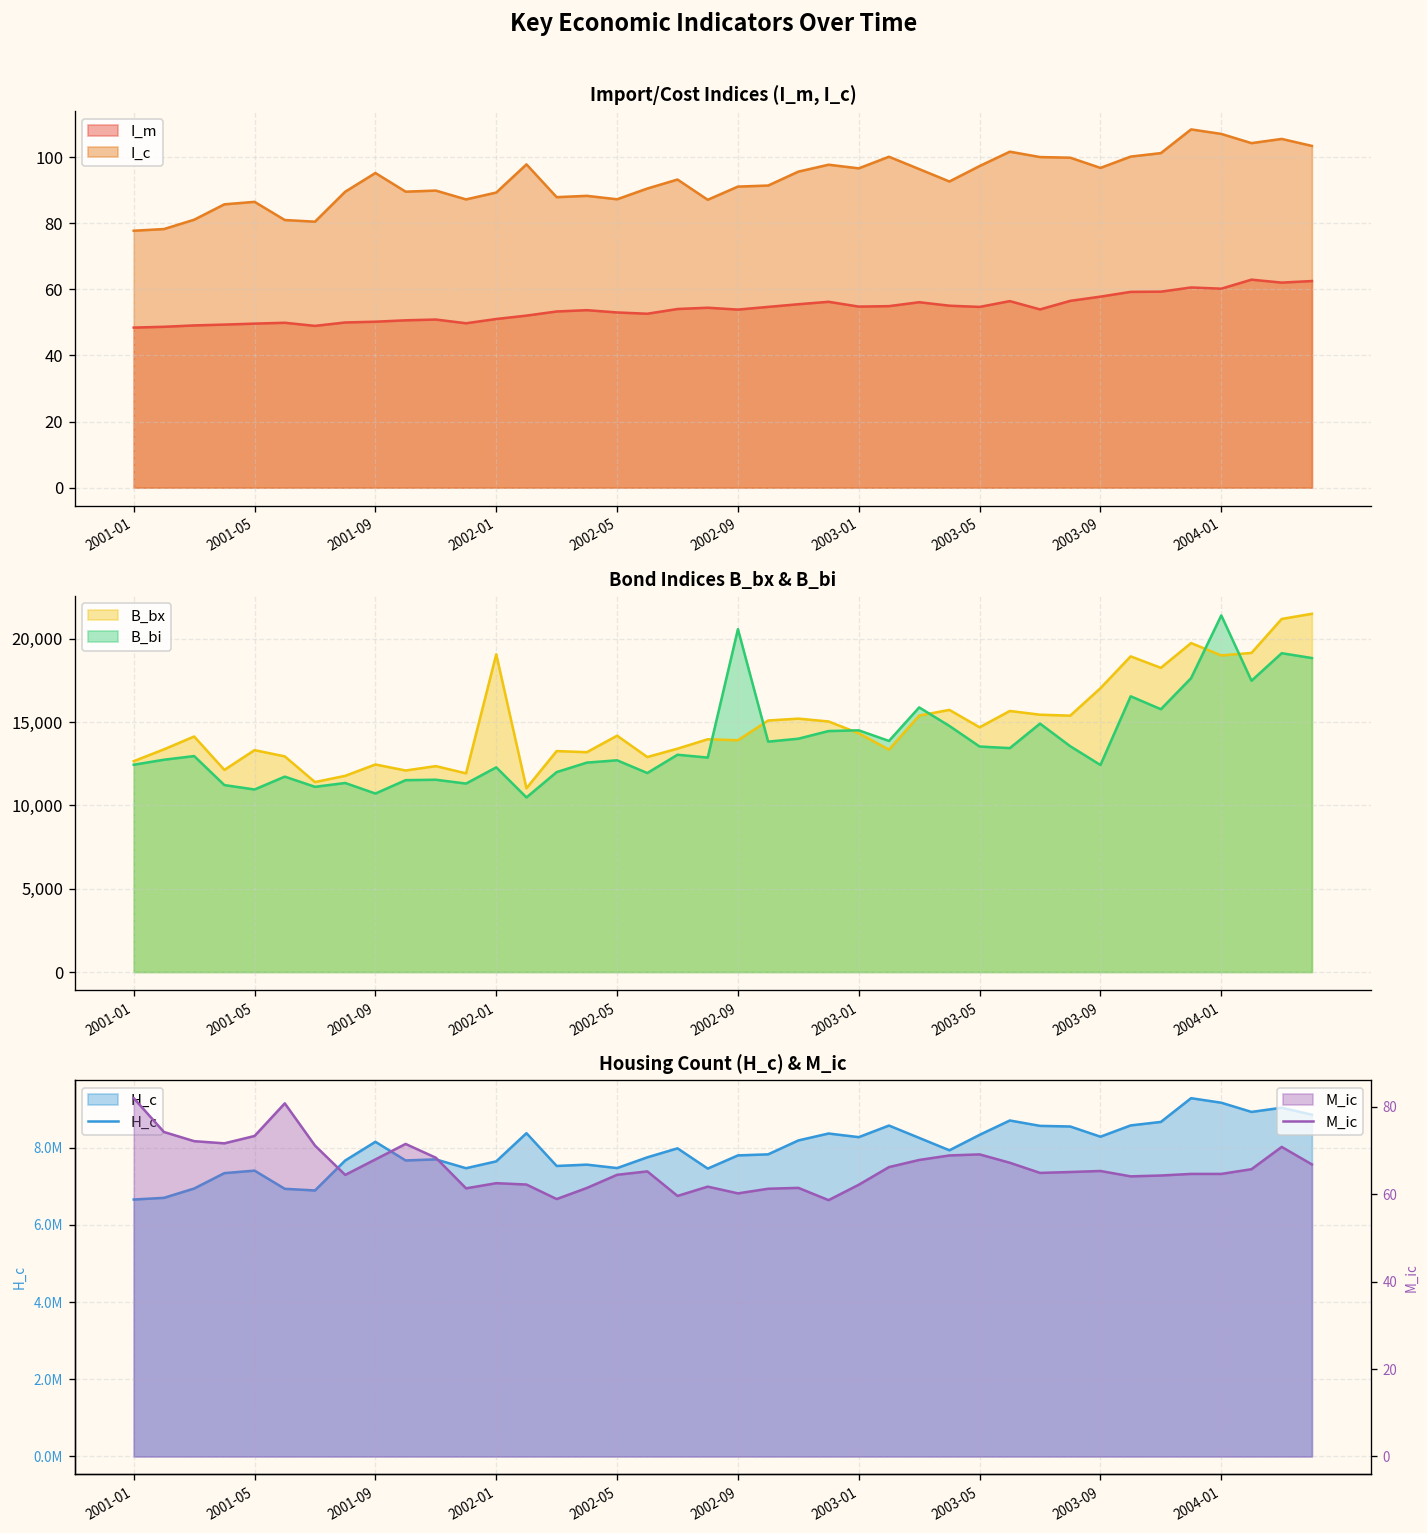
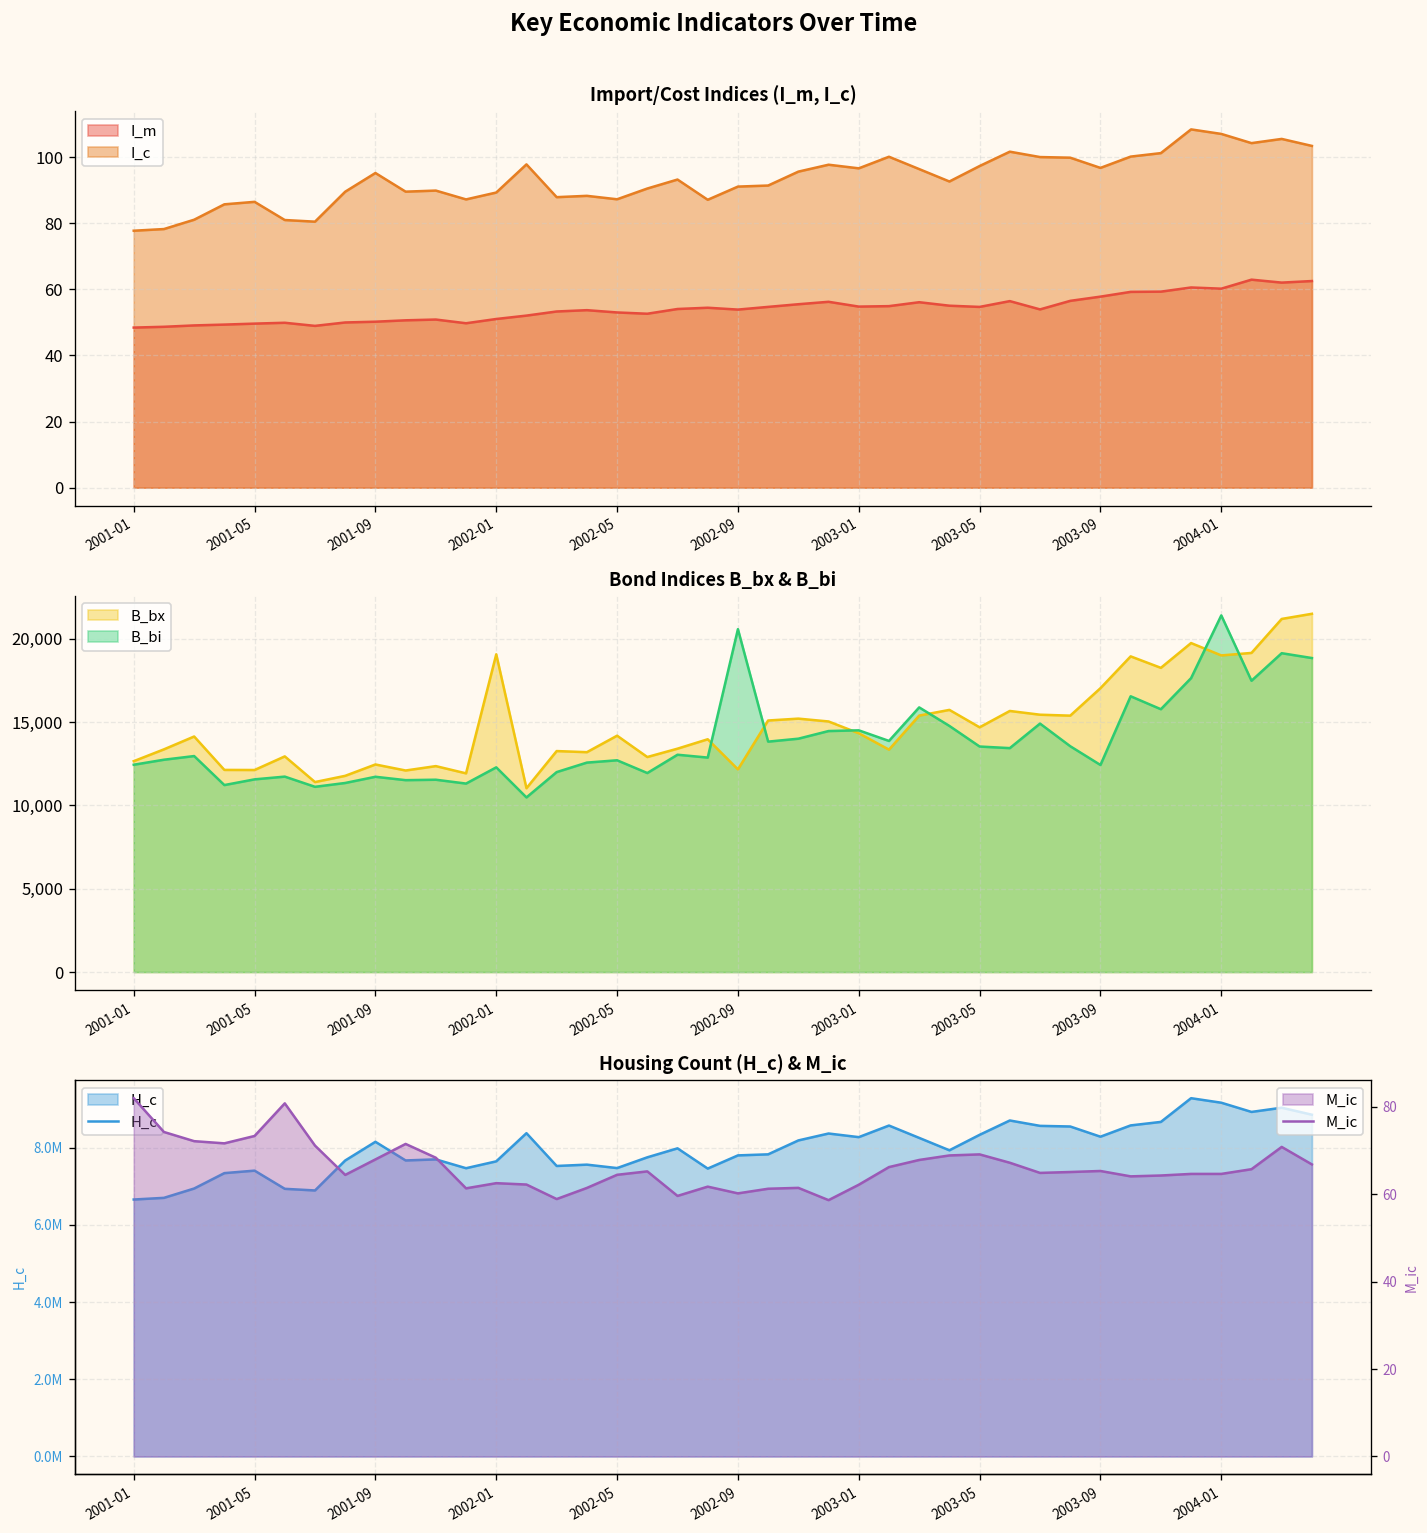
  {
    "Bond Indices B_bx & B_bi": {
      "B_bx": {
        "2001-01": "12,600",
-       "2001-05": "13,300",
+       "2001-05": "12,100",
        "2001-09": "12,400",
        "2002-01": "19,100",
        "2002-05": "14,200",
-       "2002-09": "13,900",
+       "2002-09": "12,200",
        "2003-05": "14,700",
        "2003-09": "17,000",
        "2004-01": "19,000"
      },
      "B_bi": {
        "2001-01": "12,400",
-       "2001-05": "10,900",
-       "2001-09": "10,700",
+       "2001-05": "11,600",
+       "2001-09": "11,700",
        "2002-01": "12,300",
        "2002-05": "12,700",
        "2002-09": "20,600",
        "2003-05": "13,500",
        "2003-09": "12,400",
        "2004-01": "21,400"
      }
    }
  }
